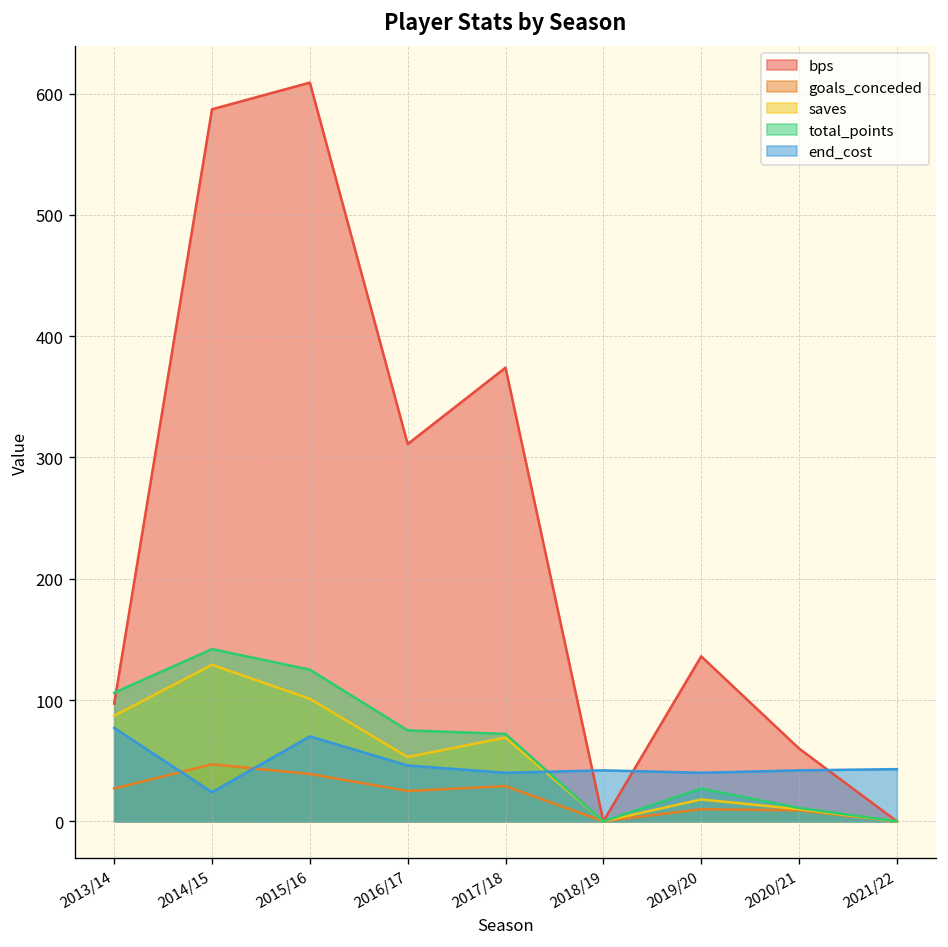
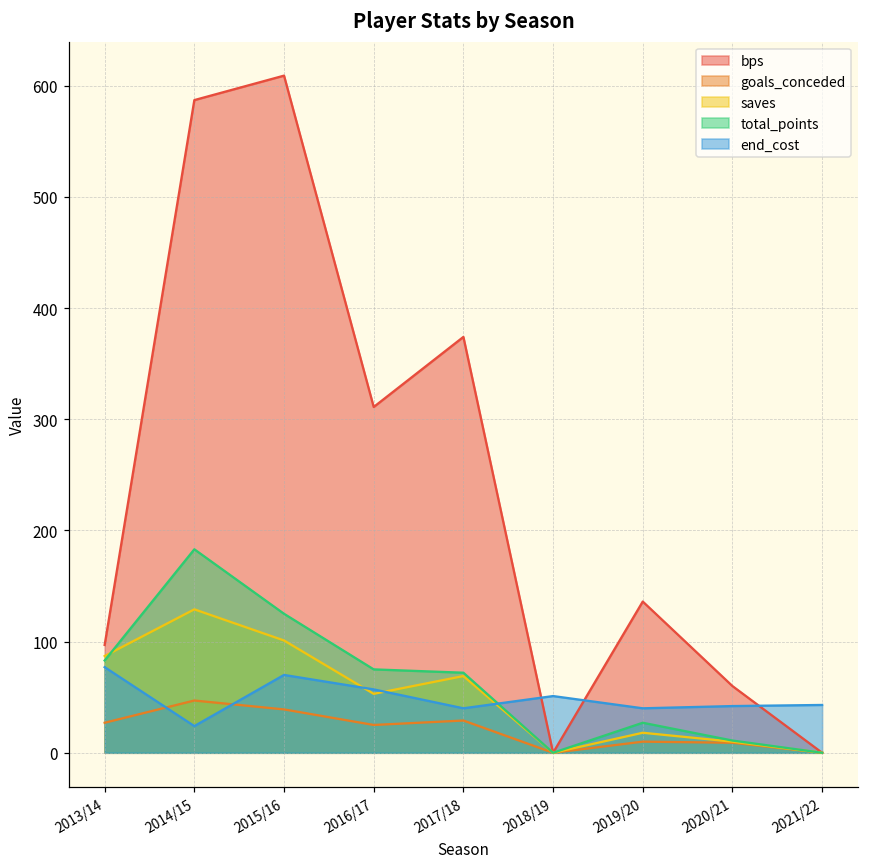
  {
    "total_points": {
-     "2013/14": 106,
-     "2014/15": 142,
+     "2013/14": 83,
+     "2014/15": 183,
      "2015/16": 125,
      "2016/17": 75,
      "2017/18": 72,
      "2019/20": 27
    },
    "end_cost": {
      "2013/14": 77,
      "2014/15": 24,
      "2015/16": 70,
-     "2016/17": 46,
+     "2016/17": 57,
      "2017/18": 40,
-     "2018/19": 42,
+     "2018/19": 51,
      "2019/20": 40,
      "2020/21": 42,
      "2021/22": 43
    }
  }
